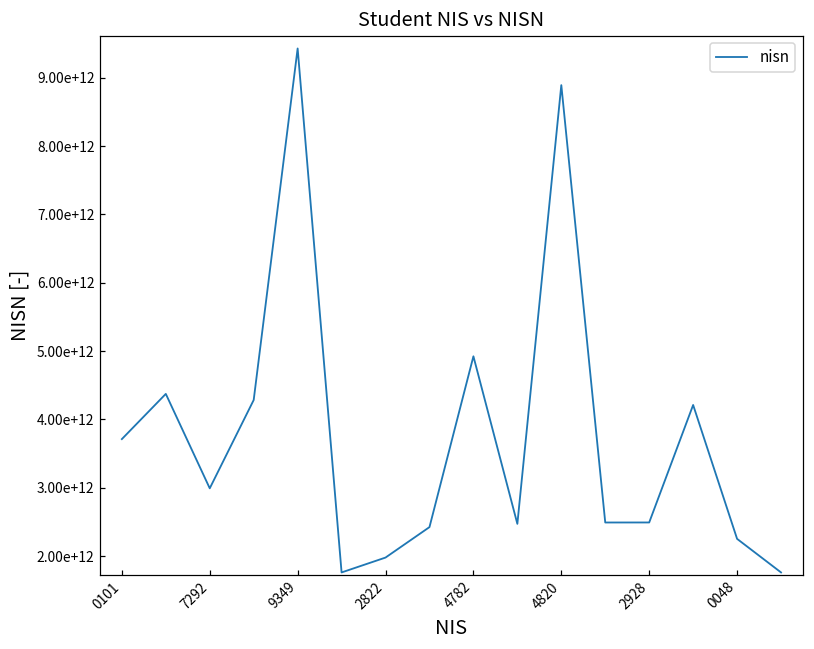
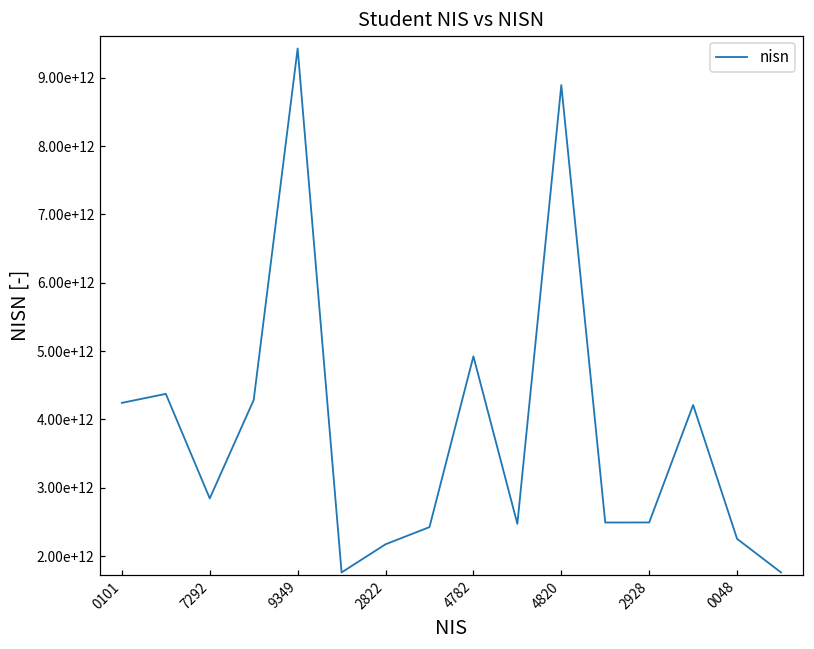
  {
-   "0101": 3700000000000,
-   "7292": 3000000000000,
+   "0101": 4200000000000,
+   "7292": 2800000000000,
    "9349": 9400000000000,
-   "2822": 2000000000000,
+   "2822": 2200000000000,
    "4782": 4900000000000,
    "4820": 8900000000000,
    "2928": 2500000000000,
    "0048": 2300000000000
  }
